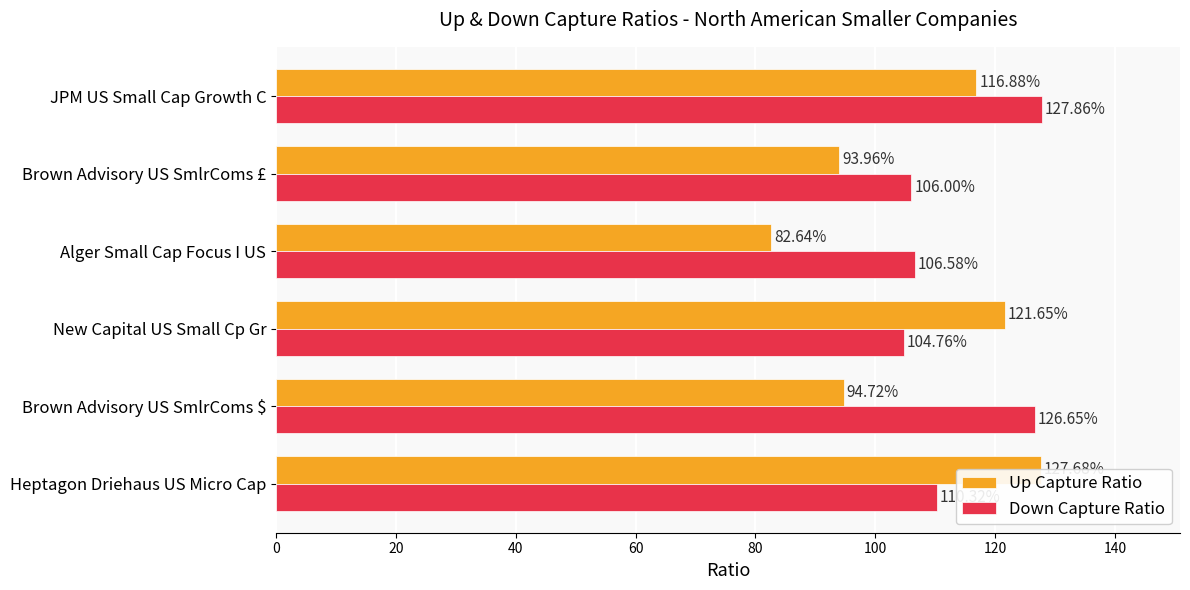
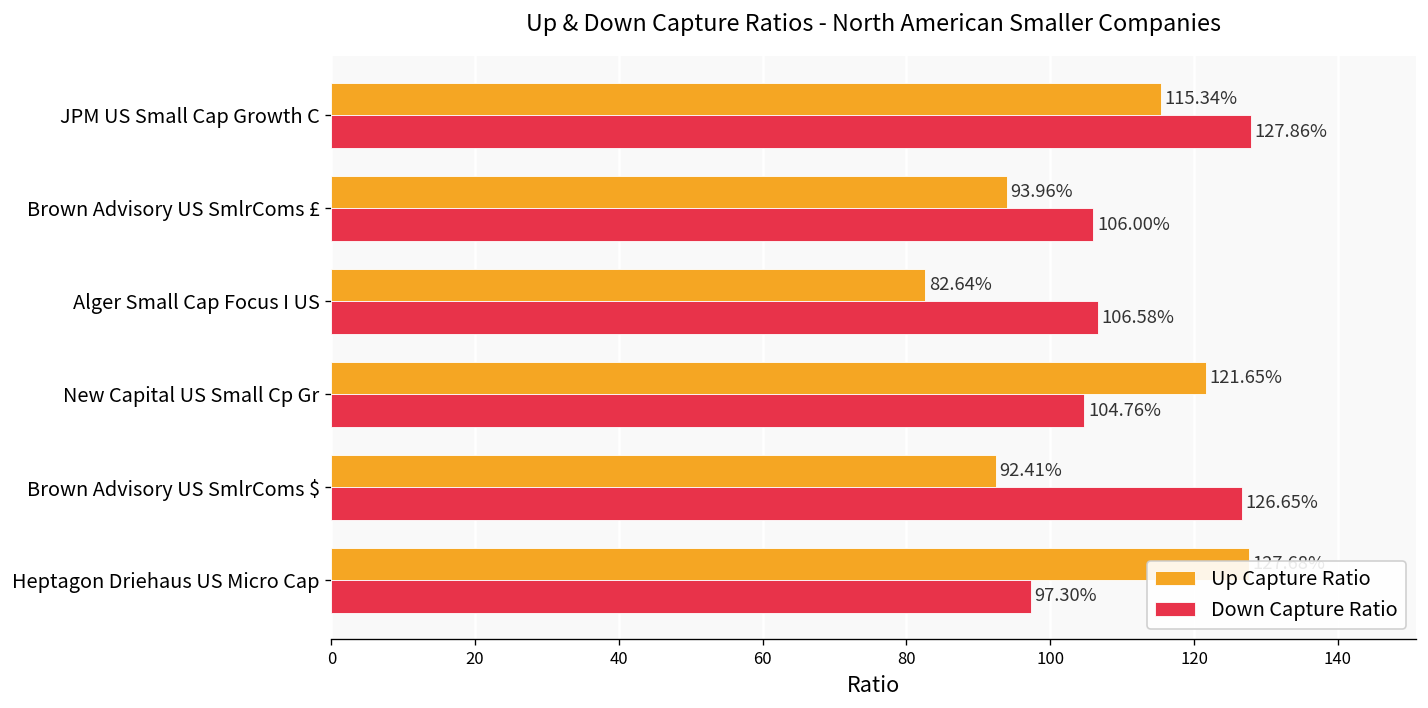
  {
    "Up Capture Ratio": {
-     "JPM US Small Cap Growth C": "116.88%",
+     "JPM US Small Cap Growth C": "115.34%",
      "Brown Advisory US SmlrComs £": "93.96%",
      "Alger Small Cap Focus I US": "82.64%",
      "New Capital US Small Cp Gr": "121.65%",
-     "Brown Advisory US SmlrComs $": "94.72%"
+     "Brown Advisory US SmlrComs $": "92.41%"
    },
    "Down Capture Ratio": {
-     "Heptagon Driehaus US Micro Cap": "110"
+     "Heptagon Driehaus US Micro Cap": "97"
    }
  }
